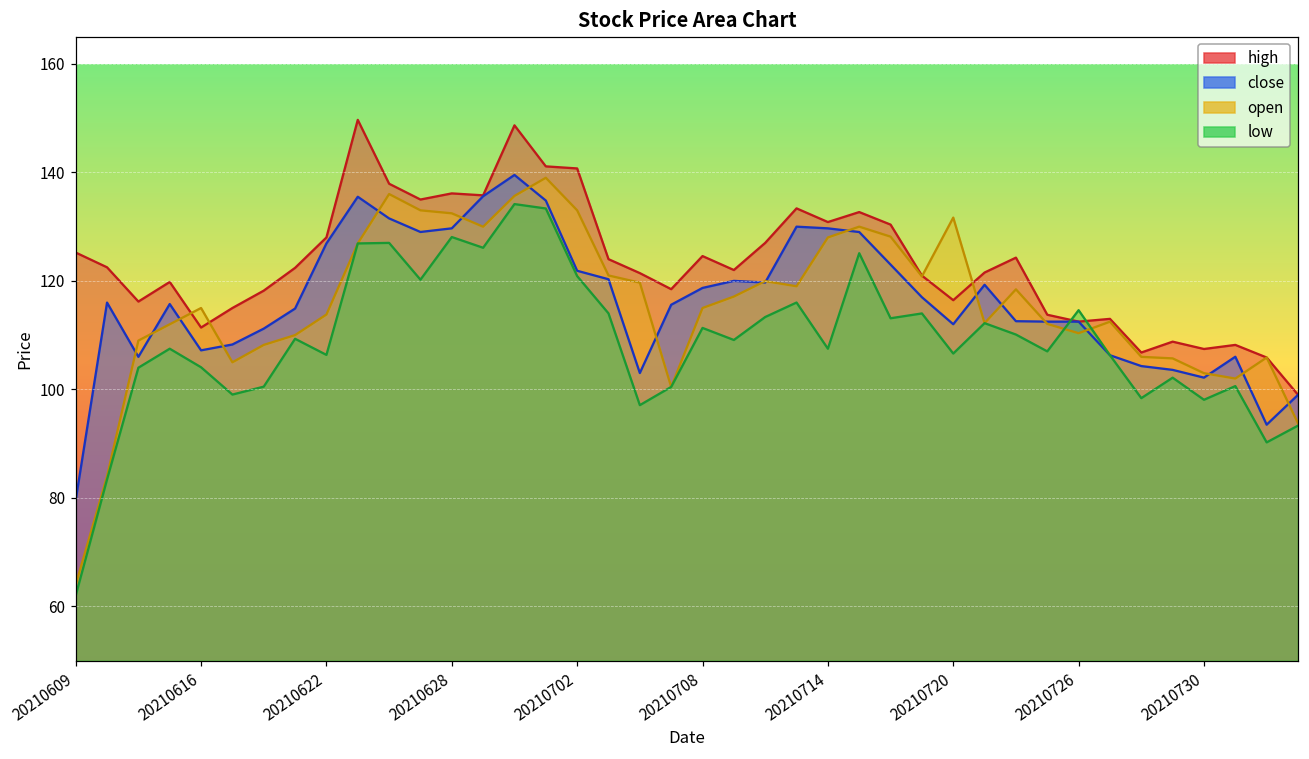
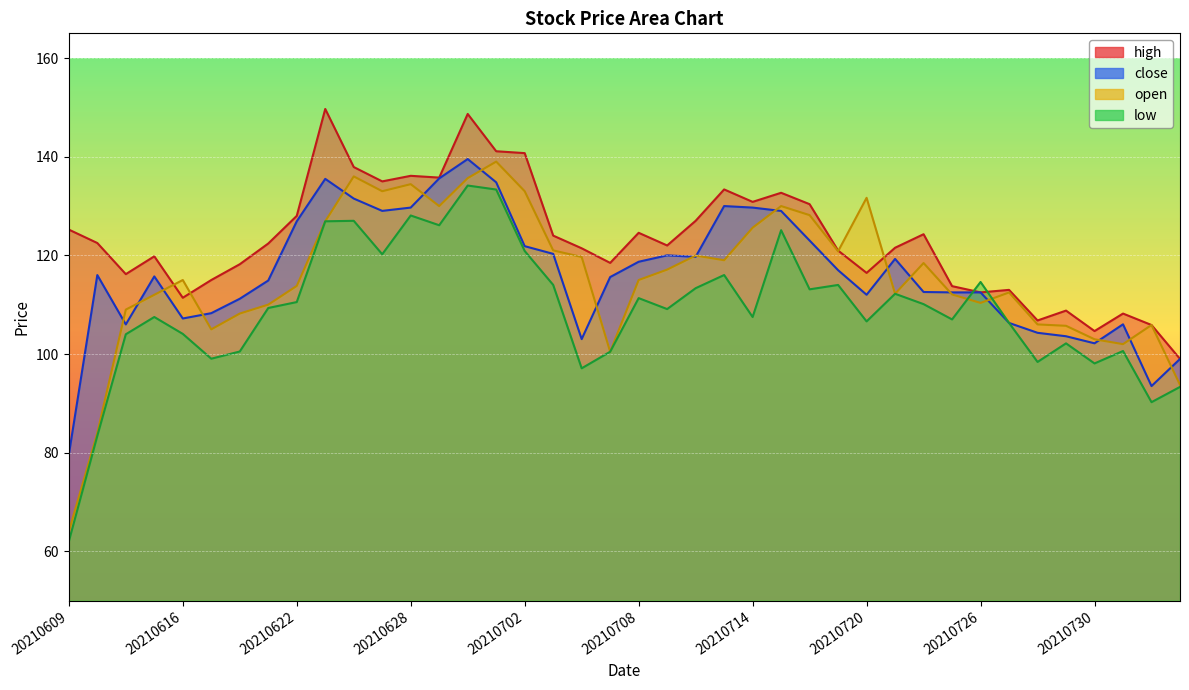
  {
    "high": {
      "20210609": 125,
      "20210616": 111,
      "20210622": 128,
      "20210628": 136,
      "20210702": 141,
      "20210708": 125,
      "20210714": 131,
      "20210720": 116,
-     "20210730": 107
+     "20210730": 105
    },
    "close": {
      "20210609": 80,
      "20210616": 107,
      "20210622": 127,
      "20210628": 130,
      "20210702": 122,
      "20210708": 119,
      "20210714": 130,
      "20210720": 112,
      "20210730": 102
    },
    "open": {
      "20210609": 64,
      "20210616": 115,
      "20210622": 114,
-     "20210628": 132,
+     "20210628": 134,
      "20210702": 133,
      "20210708": 115,
-     "20210714": 128,
+     "20210714": 126,
      "20210720": 132,
      "20210726": 110,
      "20210730": 103
    },
    "low": {
      "20210609": 62,
      "20210616": 104,
-     "20210622": 106,
+     "20210622": 111,
      "20210628": 128,
      "20210702": 121,
      "20210708": 111,
      "20210714": 108,
      "20210720": 107,
      "20210726": 115,
      "20210730": 98
    }
  }
